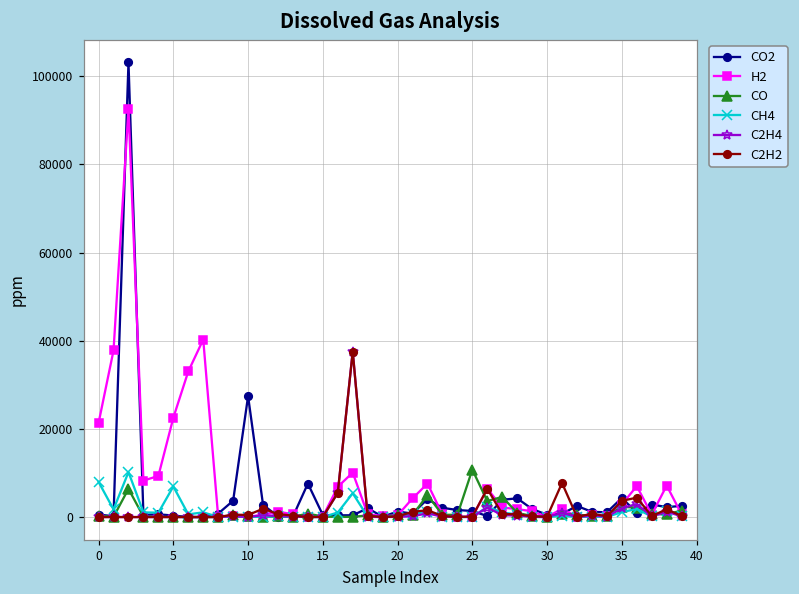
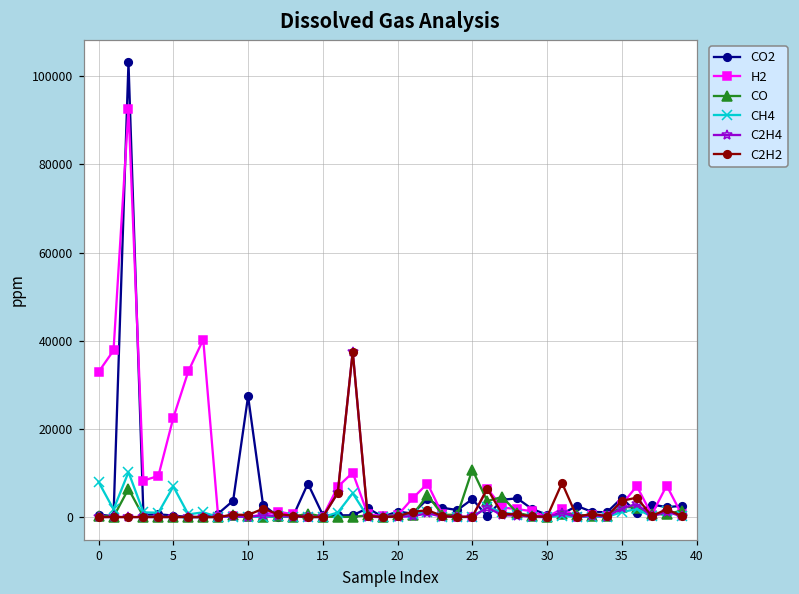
  {
    "CO2": {
      "10": 27000,
      "20": 1000,
-     "25": 1000,
+     "25": 4000,
      "35": 4000
    },
    "H2": {
-     "0": 21000,
+     "0": 33000,
      "5": 23000
    },
    "CO": {
      "25": 11000
    },
    "CH4": {
      "0": 8000,
      "5": 7000,
      "35": 1000
    },
    "C2H2": {
      "35": 4000
    }
  }
